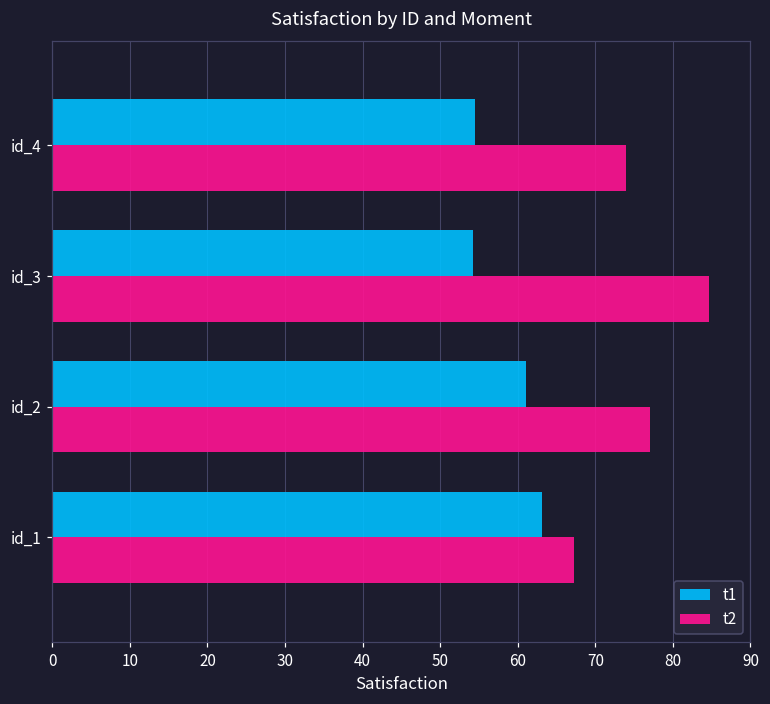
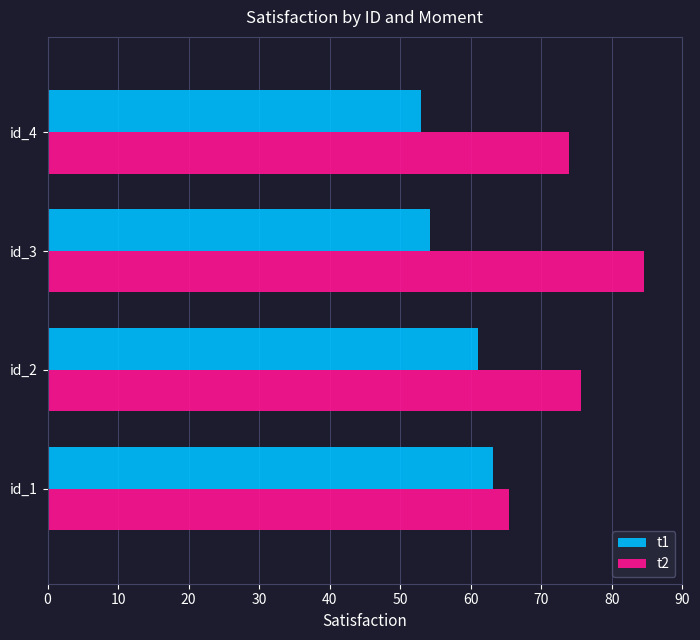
  {
    "t1": {
-     "id_4": 55,
+     "id_4": 53,
      "id_3": 54,
      "id_2": 61,
      "id_1": 63
    },
    "t2": {
      "id_4": 74,
      "id_3": 85,
-     "id_2": 77,
-     "id_1": 67
+     "id_2": 76,
+     "id_1": 65
    }
  }
